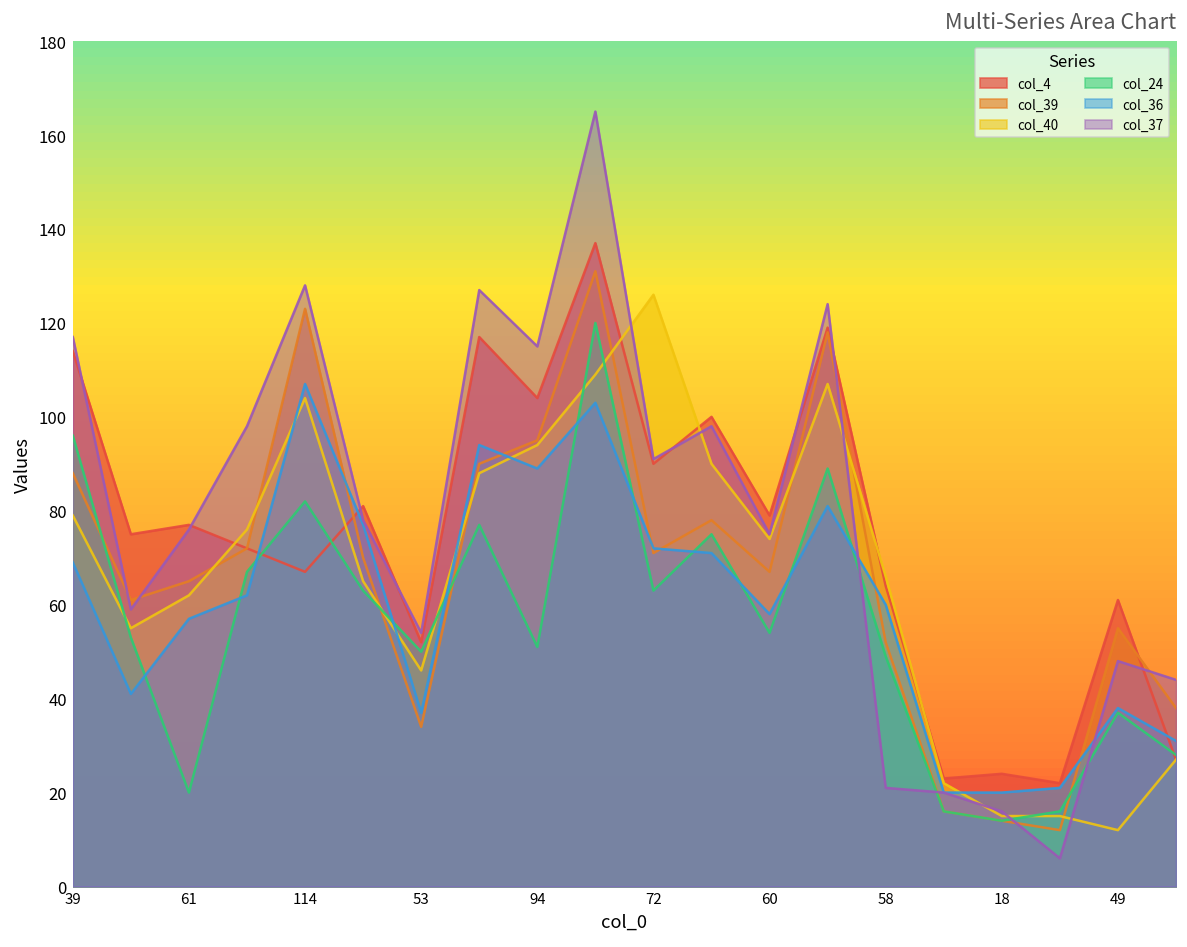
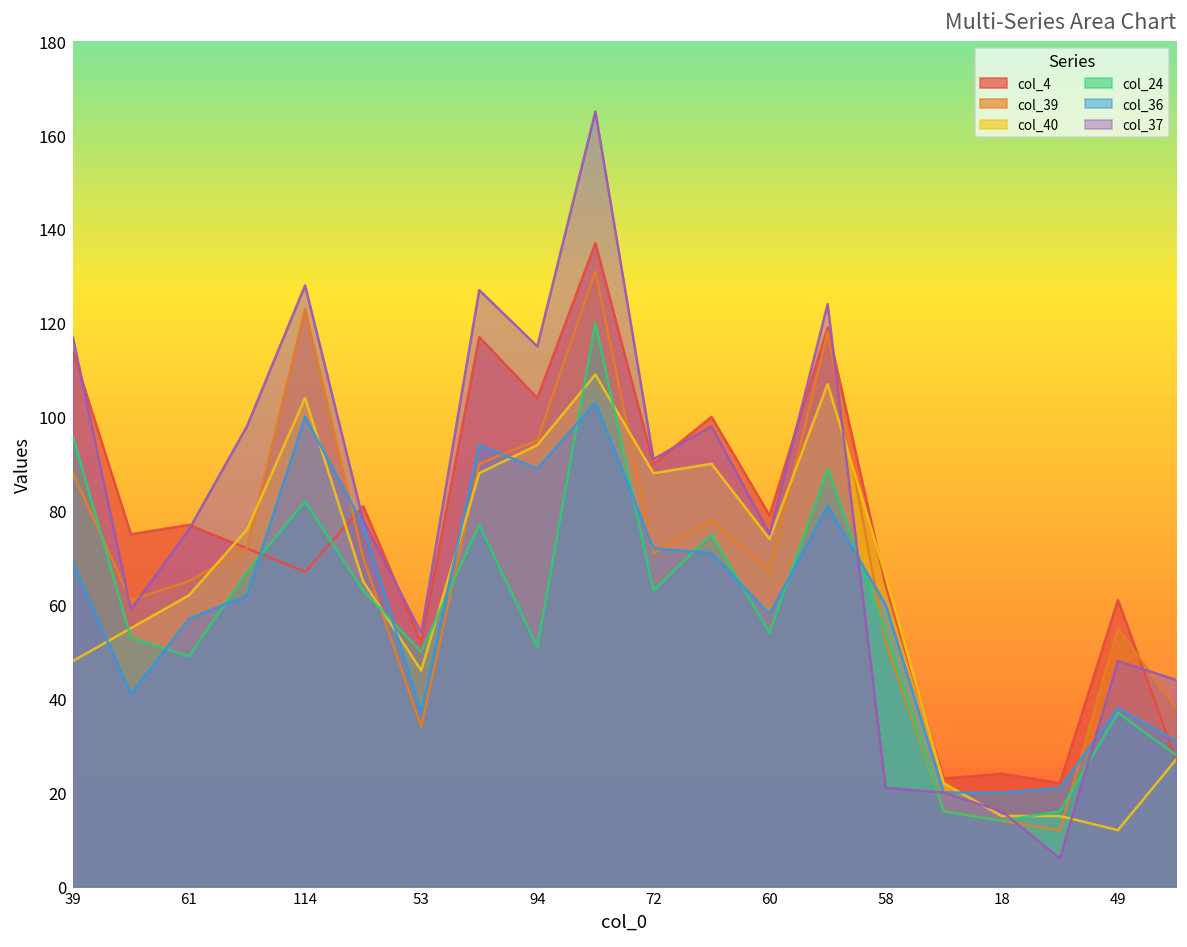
  {
    "col_40": {
-     "39": 79,
+     "39": 48,
      "61": 62,
      "114": 104,
      "53": 46,
      "94": 94,
-     "72": 126,
+     "72": 88,
      "60": 74,
      "58": 66,
      "18": 15,
      "49": 12
    },
    "col_24": {
      "39": 96,
-     "61": 20,
+     "61": 49,
      "114": 82,
      "53": 50,
      "94": 51,
      "72": 63,
      "60": 54,
-     "58": 49,
+     "58": 54,
      "49": 37
    },
    "col_36": {
      "39": 69,
      "61": 57,
-     "114": 107,
+     "114": 100,
      "53": 37,
      "94": 89,
      "72": 72,
      "60": 58,
      "58": 60,
      "18": 20,
      "49": 38
    },
    "col_37": {
      "39": 117,
      "61": 76,
      "114": 128,
      "53": 54,
      "94": 115,
      "72": 91,
      "60": 75,
      "58": 21,
      "18": 16,
      "49": 48
    }
  }
